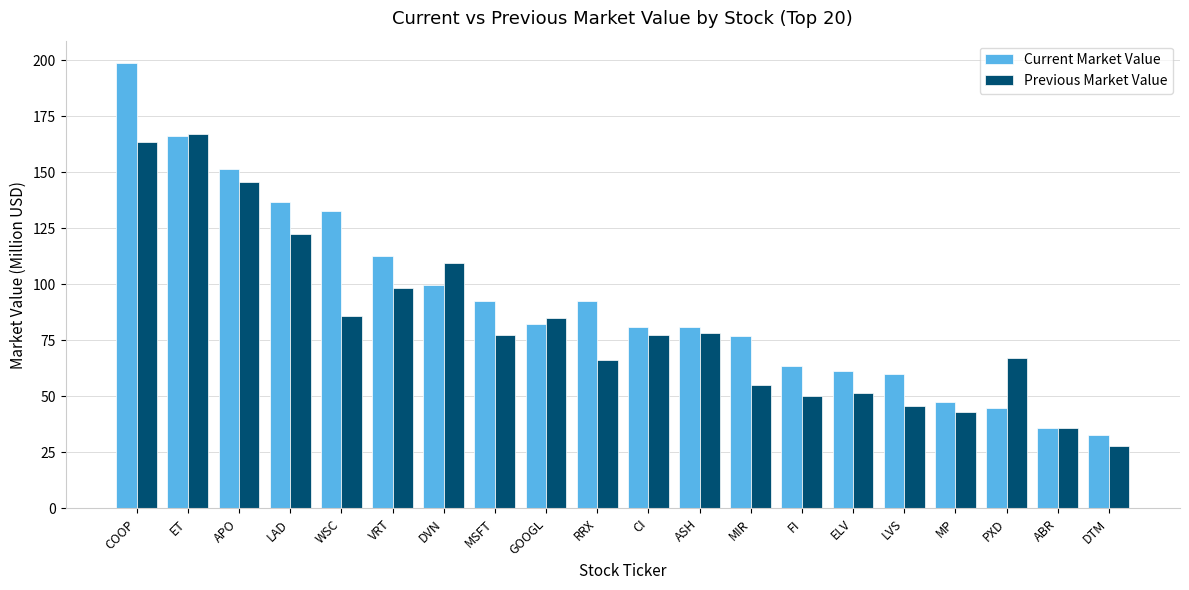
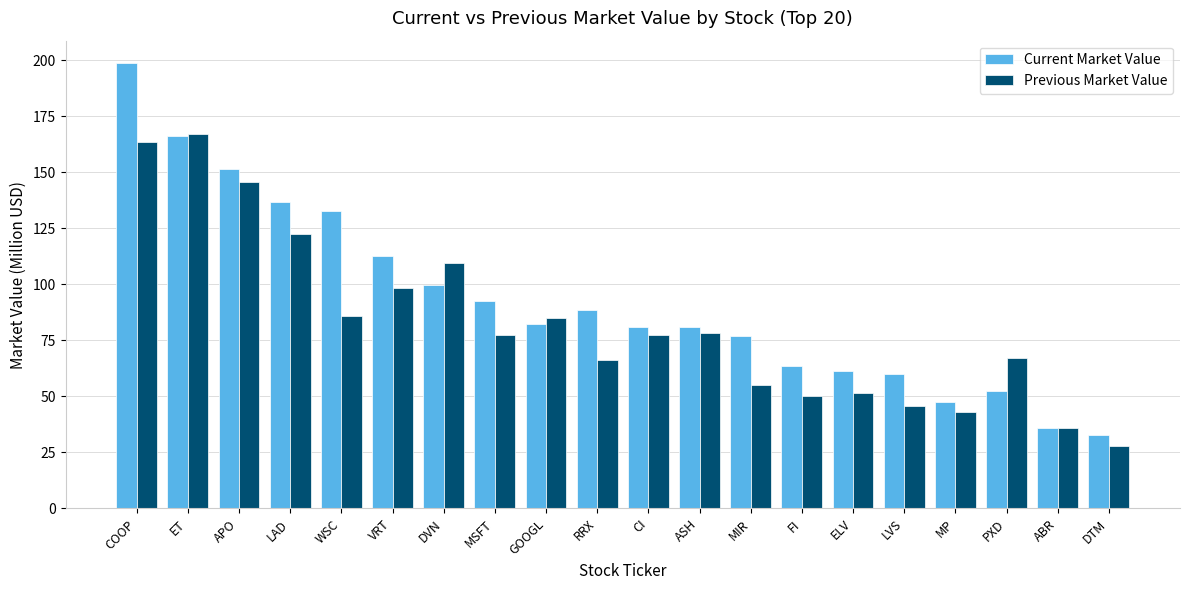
  {
    "Current Market Value": {
      "COOP": 199,
      "ET": 166,
      "APO": 151,
      "LAD": 137,
      "WSC": 133,
      "VRT": 113,
      "DVN": 100,
      "MSFT": 92,
      "GOOGL": 82,
-     "RRX": 93,
+     "RRX": 89,
      "CI": 81,
      "ASH": 81,
      "MIR": 77,
      "FI": 64,
      "ELV": 61,
      "LVS": 60,
      "MP": 47,
-     "PXD": 45,
+     "PXD": 52,
      "ABR": 36,
      "DTM": 33
    },
    "Previous Market Value": {
      "COOP": 164,
      "ET": 167,
      "APO": 146,
      "LAD": 123,
      "WSC": 86,
      "VRT": 99,
      "DVN": 110,
      "MSFT": 78,
      "GOOGL": 85,
      "RRX": 66,
      "CI": 77,
      "ASH": 78,
      "MIR": 55,
      "FI": 50,
      "ELV": 51,
      "LVS": 46,
      "MP": 43,
      "PXD": 67,
      "ABR": 36,
      "DTM": 28
    }
  }
